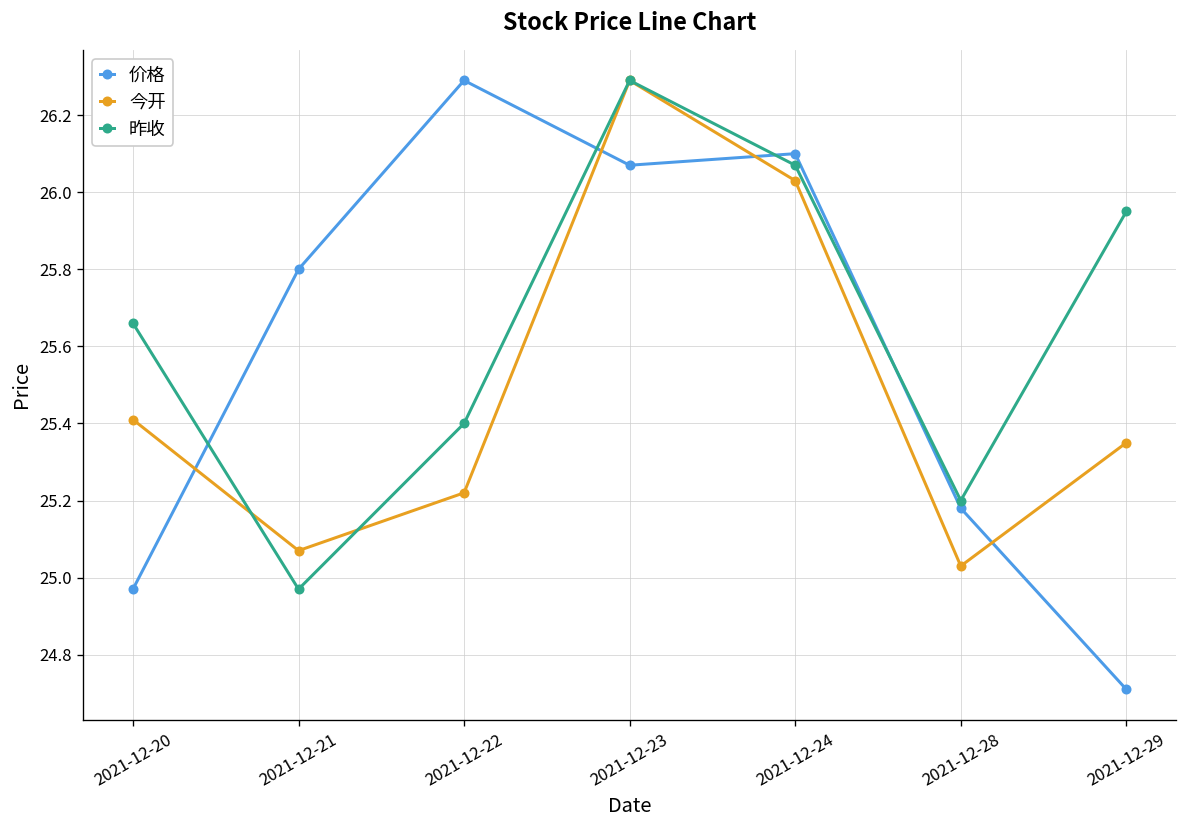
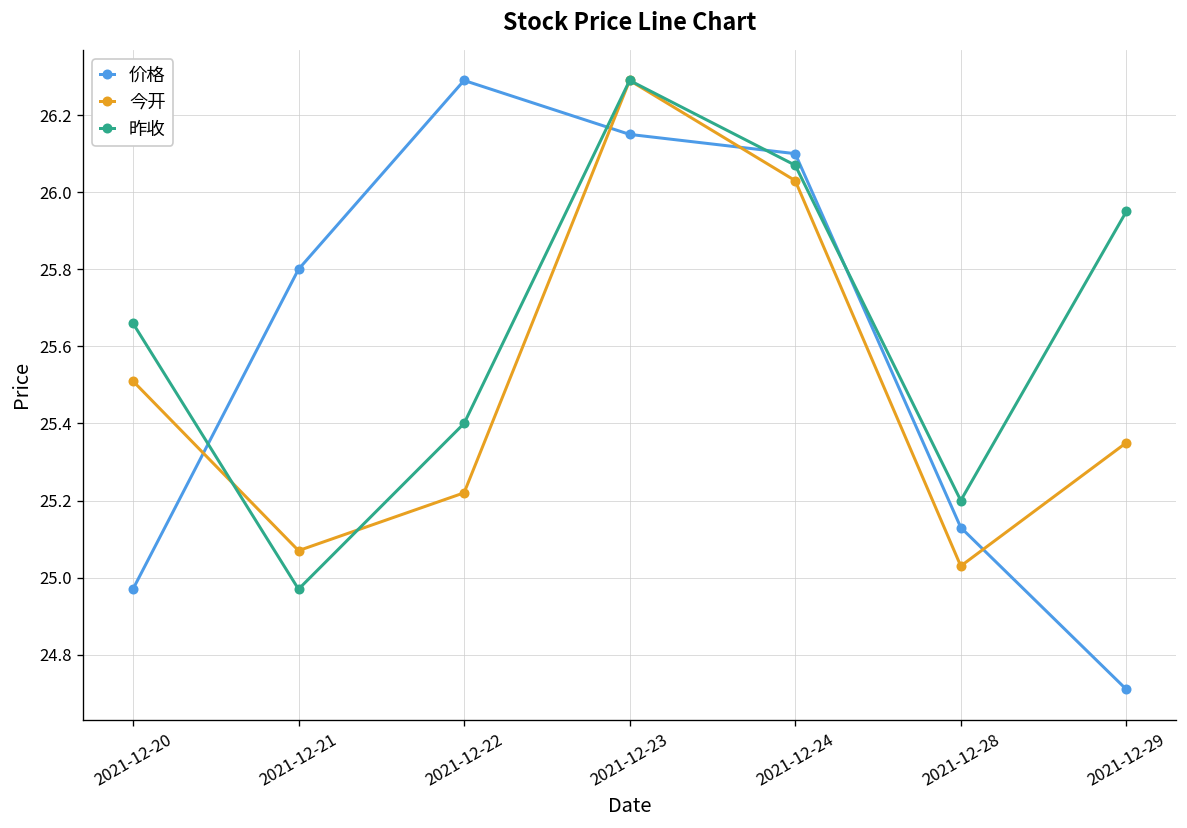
  {
    "价格": {
      "2021-12-20": 24.97,
      "2021-12-21": 25.80,
      "2021-12-22": 26.29,
-     "2021-12-23": 26.07,
+     "2021-12-23": 26.15,
      "2021-12-24": 26.10,
-     "2021-12-28": 25.18,
+     "2021-12-28": 25.13,
      "2021-12-29": 24.71
    },
    "今开": {
-     "2021-12-20": 25.41,
+     "2021-12-20": 25.51,
      "2021-12-21": 25.07,
      "2021-12-22": 25.22,
      "2021-12-24": 26.03,
      "2021-12-28": 25.03,
      "2021-12-29": 25.35
    },
    "昨收": {
      "2021-12-20": 25.66,
      "2021-12-21": 24.97,
      "2021-12-22": 25.40,
      "2021-12-24": 26.07,
      "2021-12-28": 25.20,
      "2021-12-29": 25.95
    }
  }
